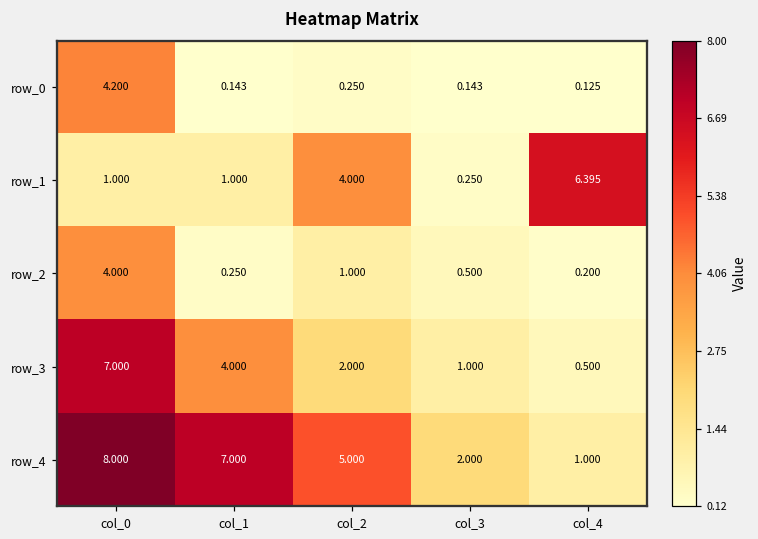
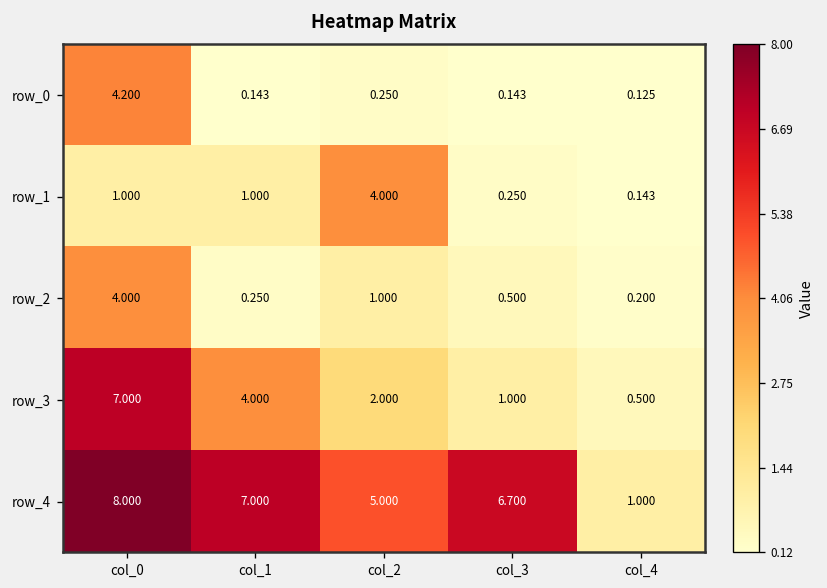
  {
    "row_0": {
      "col_0": 4.200,
      "col_1": 0.143,
      "col_2": 0.250,
      "col_3": 0.143,
      "col_4": 0.125
    },
    "row_1": {
      "col_0": 1.000,
      "col_1": 1.000,
      "col_2": 4.000,
      "col_3": 0.250,
-     "col_4": 6.395
+     "col_4": 0.143
    },
    "row_2": {
      "col_0": 4.000,
      "col_1": 0.250,
      "col_2": 1.000,
      "col_3": 0.500,
      "col_4": 0.200
    },
    "row_3": {
      "col_0": 7.000,
      "col_1": 4.000,
      "col_2": 2.000,
      "col_3": 1.000,
      "col_4": 0.500
    },
    "row_4": {
      "col_0": 8.000,
      "col_1": 7.000,
      "col_2": 5.000,
-     "col_3": 2.000,
+     "col_3": 6.700,
      "col_4": 1.000
    }
  }
